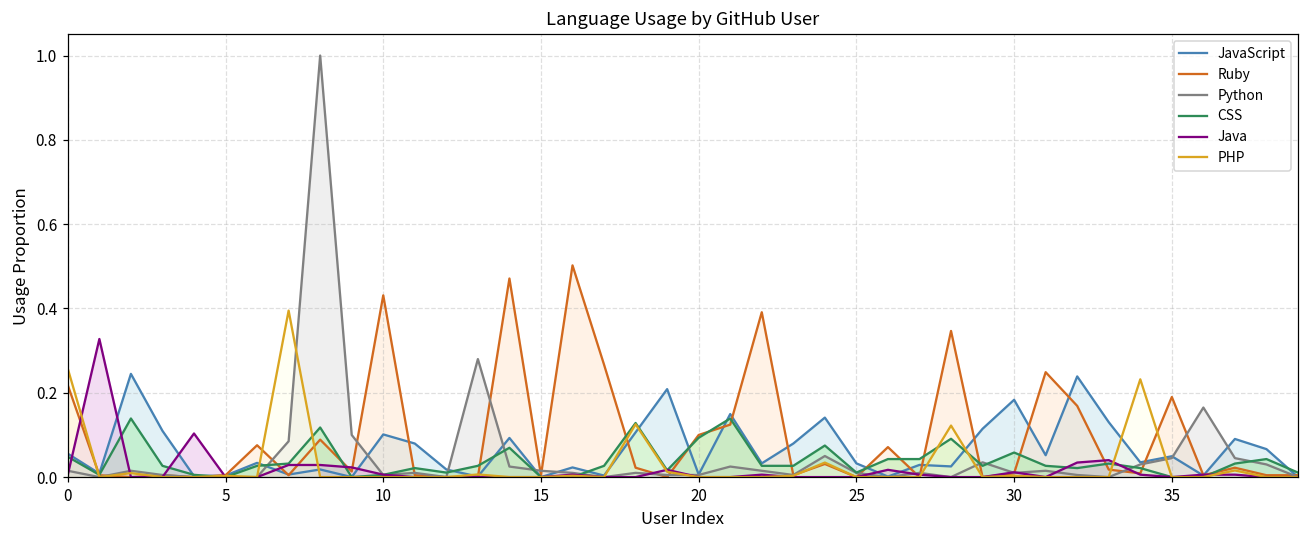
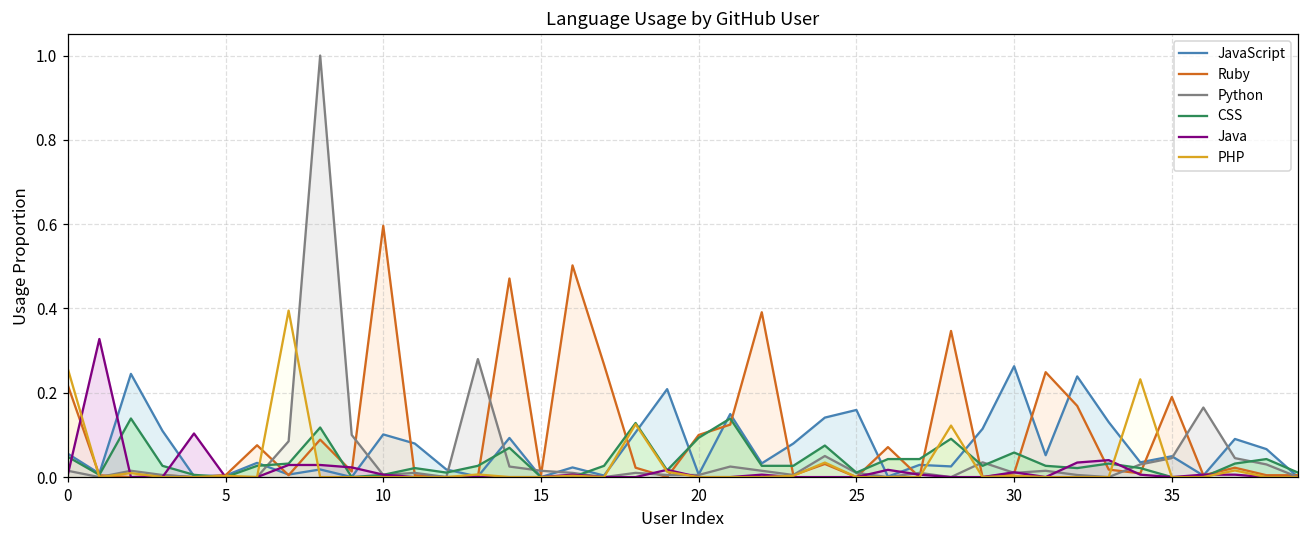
  {
    "JavaScript": {
      "0": 0.06,
      "10": 0.10,
-     "25": 0.03,
-     "30": 0.18
+     "25": 0.16,
+     "30": 0.26
    },
    "Ruby": {
      "0": 0.22,
-     "10": 0.43,
+     "10": 0.60,
      "20": 0.10,
      "35": 0.19
    },
    "Python": {
      "0": 0.02,
      "15": 0.02
    },
    "CSS": {
      "0": 0.05,
      "20": 0.09,
      "30": 0.06
    },
    "Java": {
      "0": 0.01
    },
    "PHP": {
      "0": 0.26
    }
  }
